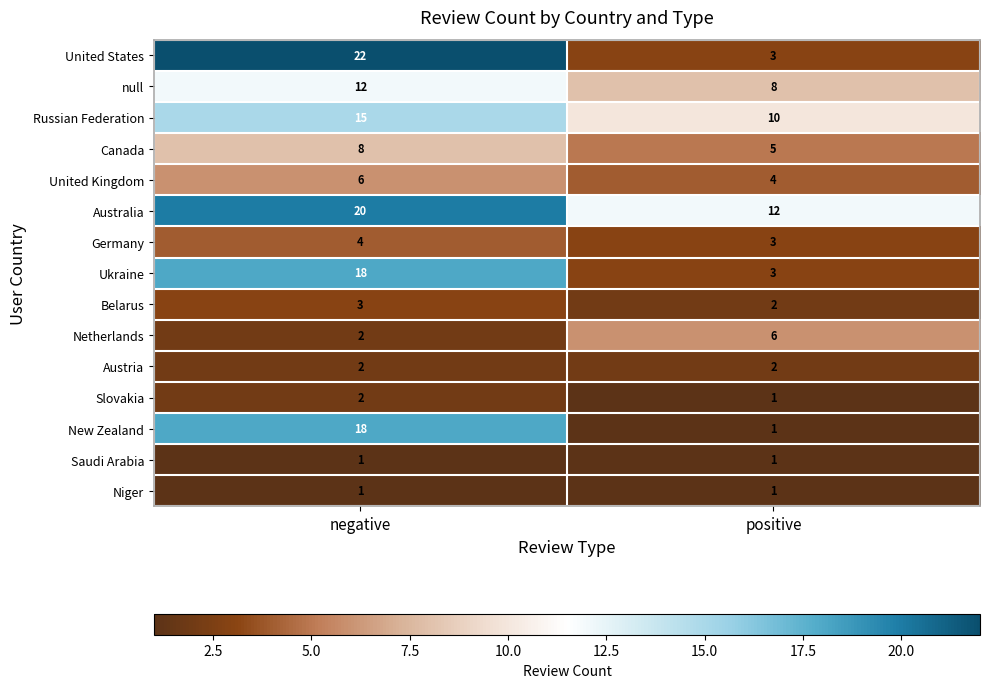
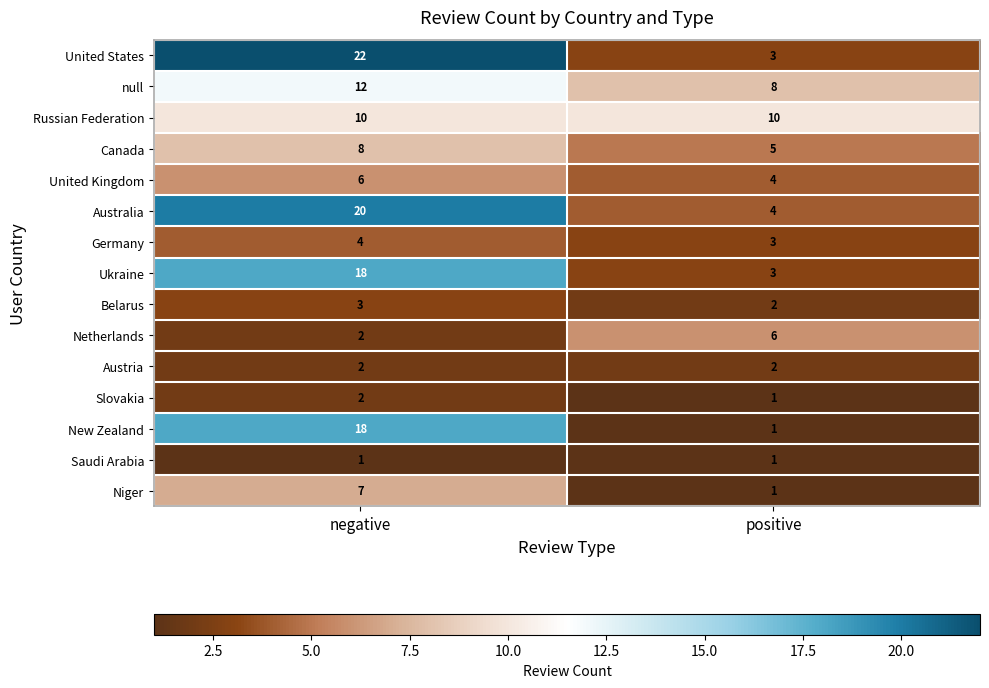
  {
    "United States": {
      "negative": 22,
      "positive": 3
    },
    "null": {
      "negative": 12,
      "positive": 8
    },
    "Russian Federation": {
-     "negative": 15,
+     "negative": 10,
      "positive": 10
    },
    "Canada": {
      "negative": 8,
      "positive": 5
    },
    "United Kingdom": {
      "negative": 6,
      "positive": 4
    },
    "Australia": {
      "negative": 20,
-     "positive": 12
+     "positive": 4
    },
    "Germany": {
      "negative": 4,
      "positive": 3
    },
    "Ukraine": {
      "negative": 18,
      "positive": 3
    },
    "Belarus": {
      "negative": 3,
      "positive": 2
    },
    "Netherlands": {
      "negative": 2,
      "positive": 6
    },
    "Austria": {
      "negative": 2,
      "positive": 2
    },
    "Slovakia": {
      "negative": 2,
      "positive": 1
    },
    "New Zealand": {
      "negative": 18,
      "positive": 1
    },
    "Saudi Arabia": {
      "negative": 1,
      "positive": 1
    },
    "Niger": {
-     "negative": 1,
+     "negative": 7,
      "positive": 1
    }
  }
